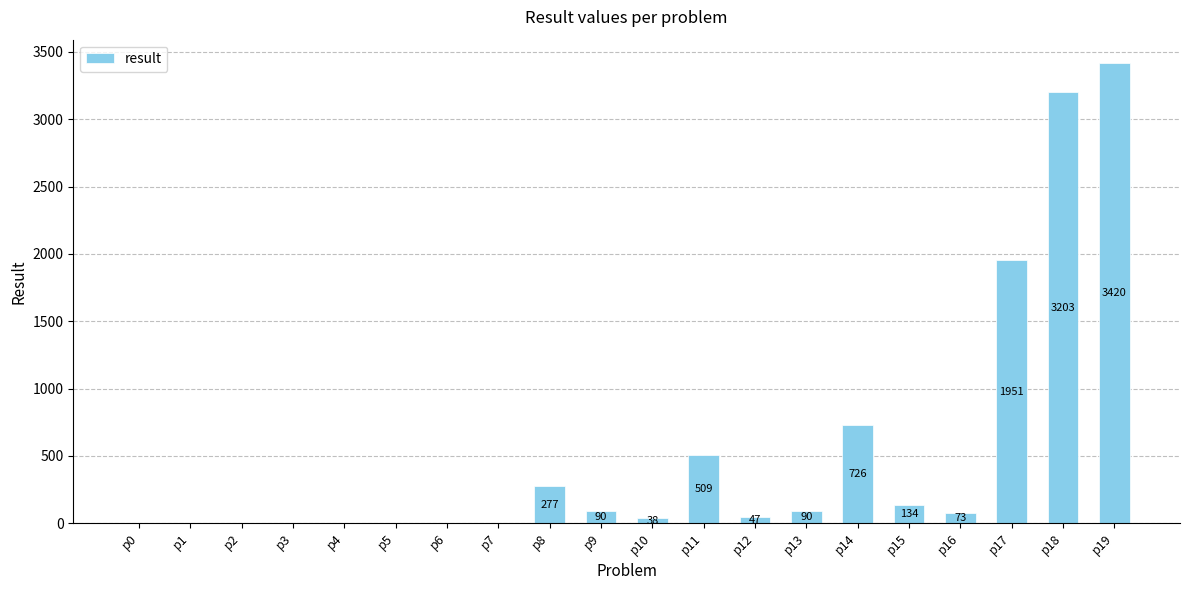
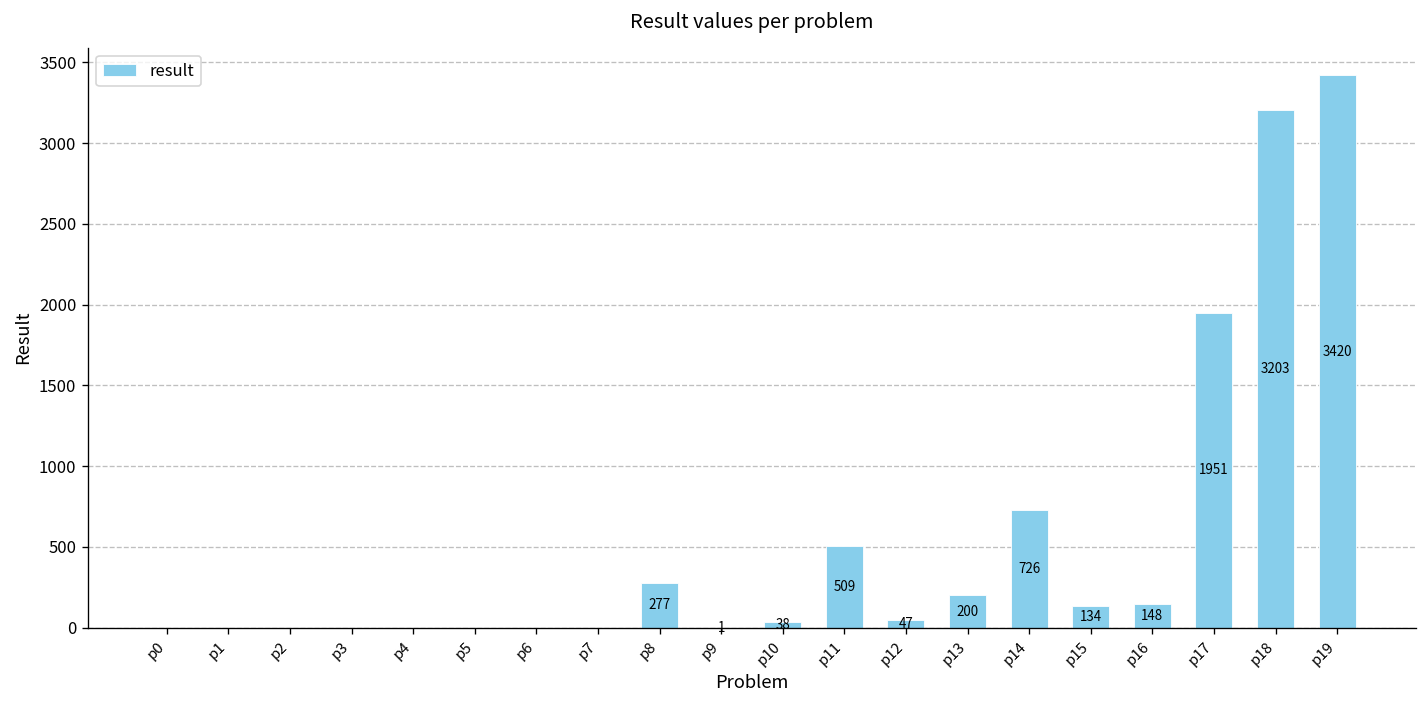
  {
    "p8": 277,
-   "p9": 90,
+   "p9": 1,
    "p10": 38,
    "p11": 509,
    "p12": 47,
-   "p13": 90,
+   "p13": 200,
    "p14": 726,
    "p15": 134,
-   "p16": 73,
+   "p16": 148,
    "p17": 1951,
    "p18": 3203,
    "p19": 3420
  }
